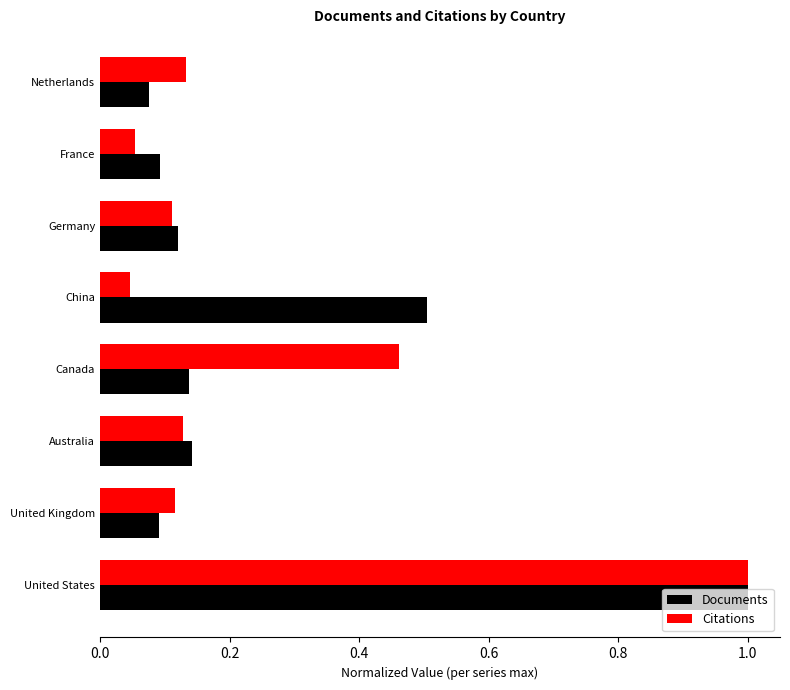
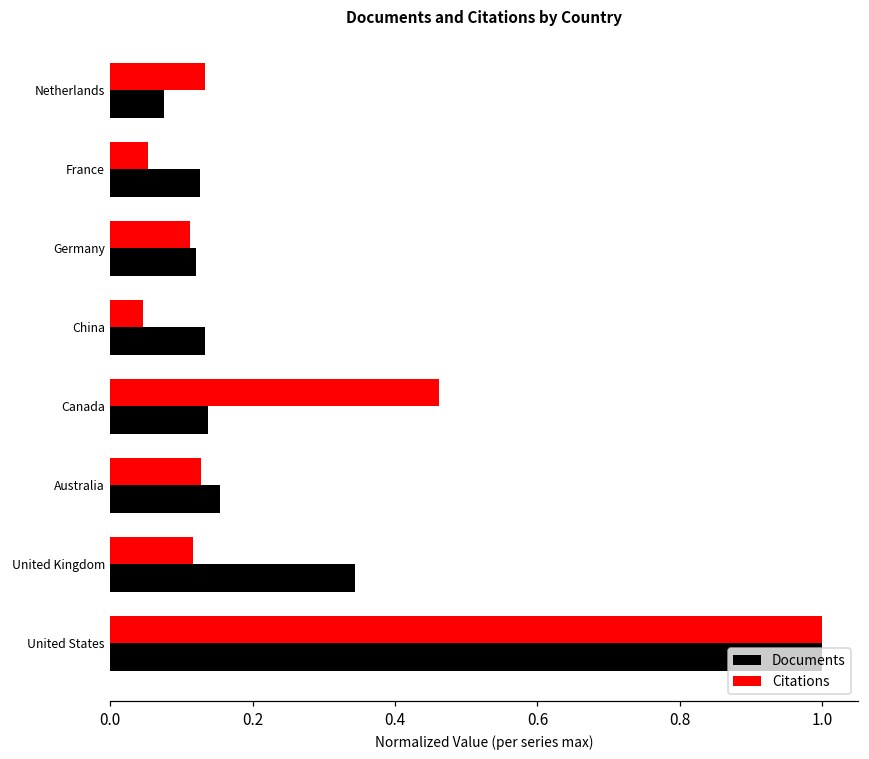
  {
    "Documents": {
      "Netherlands": 0.08,
-     "France": 0.09,
+     "France": 0.13,
      "Germany": 0.12,
-     "China": 0.51,
+     "China": 0.13,
      "Canada": 0.14,
-     "Australia": 0.14,
-     "United Kingdom": 0.09
+     "Australia": 0.15,
+     "United Kingdom": 0.34
    },
    "Citations": {
      "Netherlands": 0.13,
      "France": 0.05,
      "Germany": 0.11,
      "China": 0.05,
      "Canada": 0.46,
      "Australia": 0.13,
      "United Kingdom": 0.12,
      "United States": 1.00
    }
  }
